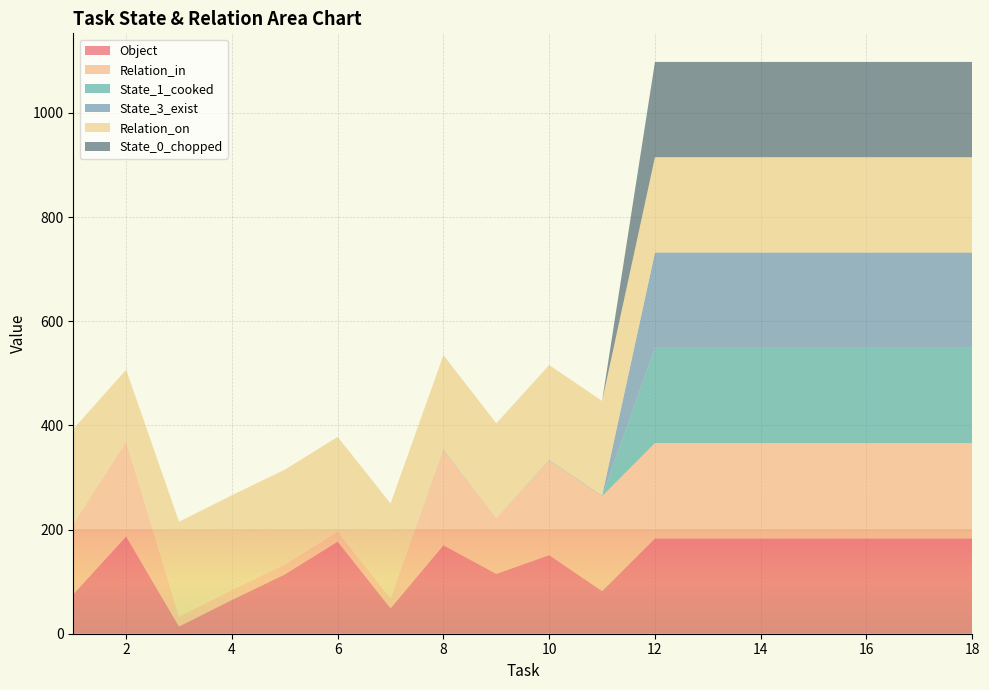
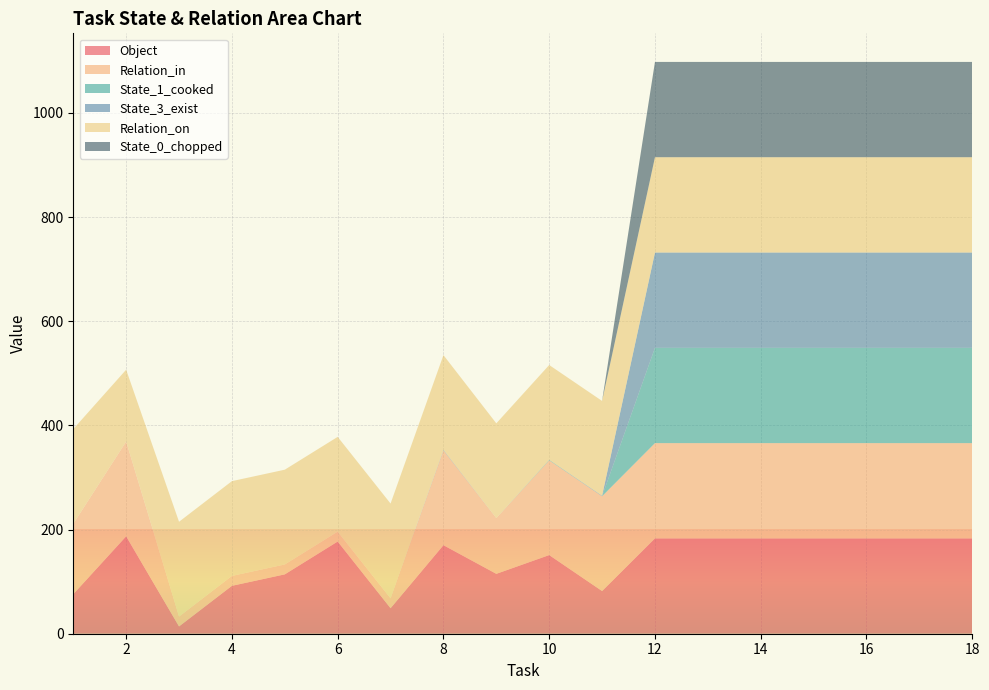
  {
    "Object": {
      "2": 190,
-     "4": 70,
+     "4": 90,
      "6": 180,
      "8": 170,
      "10": 150,
      "12": 180,
      "14": 180,
      "16": 180,
      "18": 180
    },
    "State_0_chopped": {
      "12": 180,
      "14": 180,
      "16": 180,
      "18": 180
    }
  }
